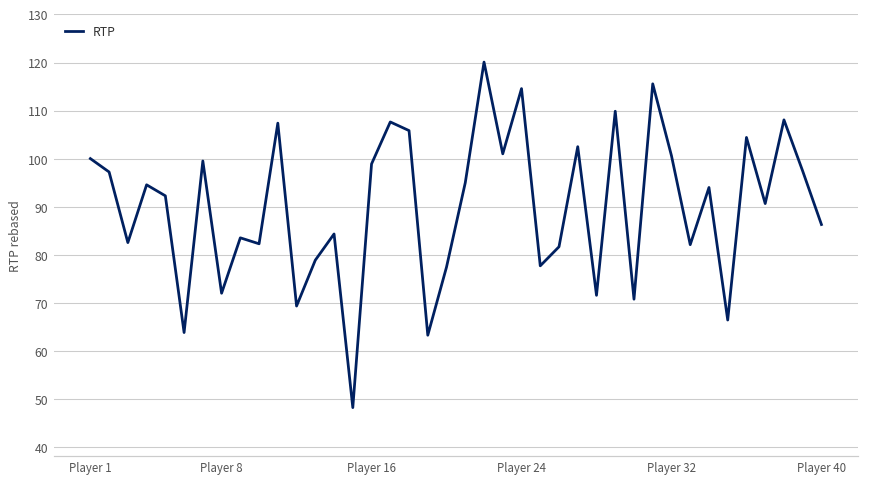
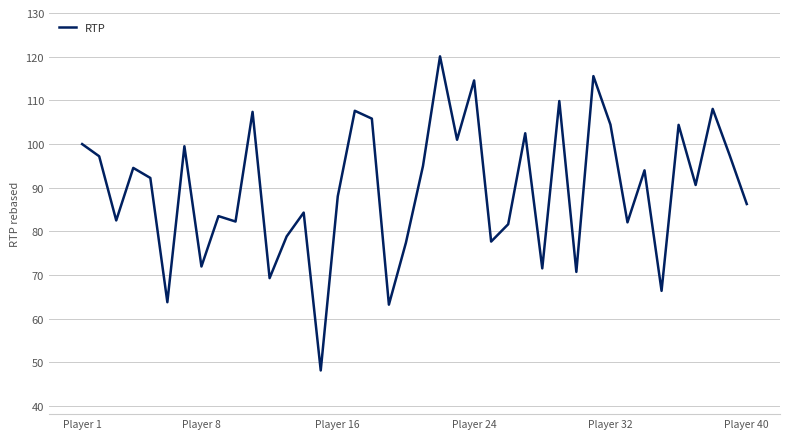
  {
    "Player 1": 100,
    "Player 8": 72,
-   "Player 16": 99,
+   "Player 16": 88,
    "Player 24": 115,
-   "Player 32": 101,
+   "Player 32": 104,
    "Player 40": 86
  }
